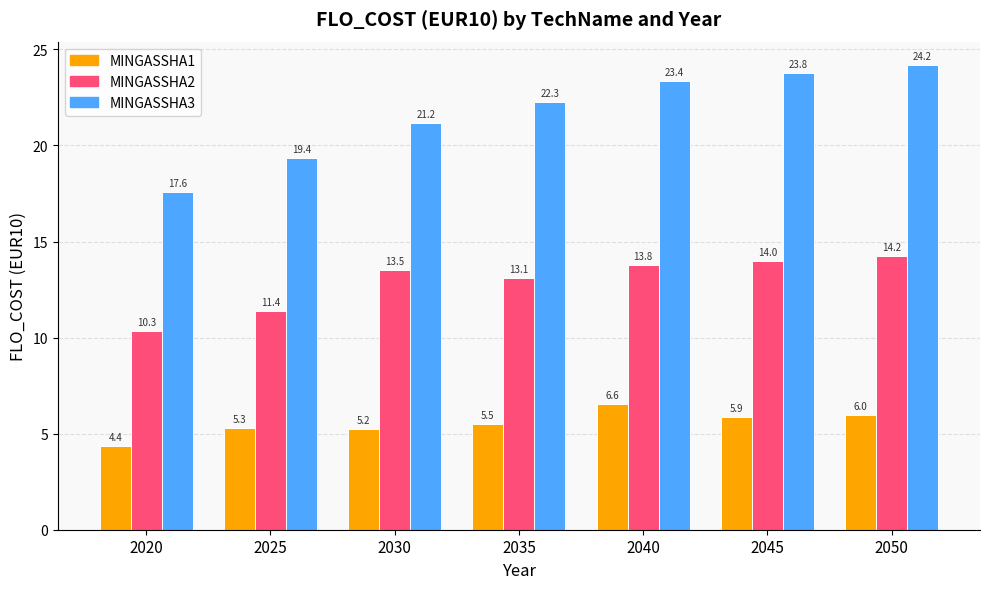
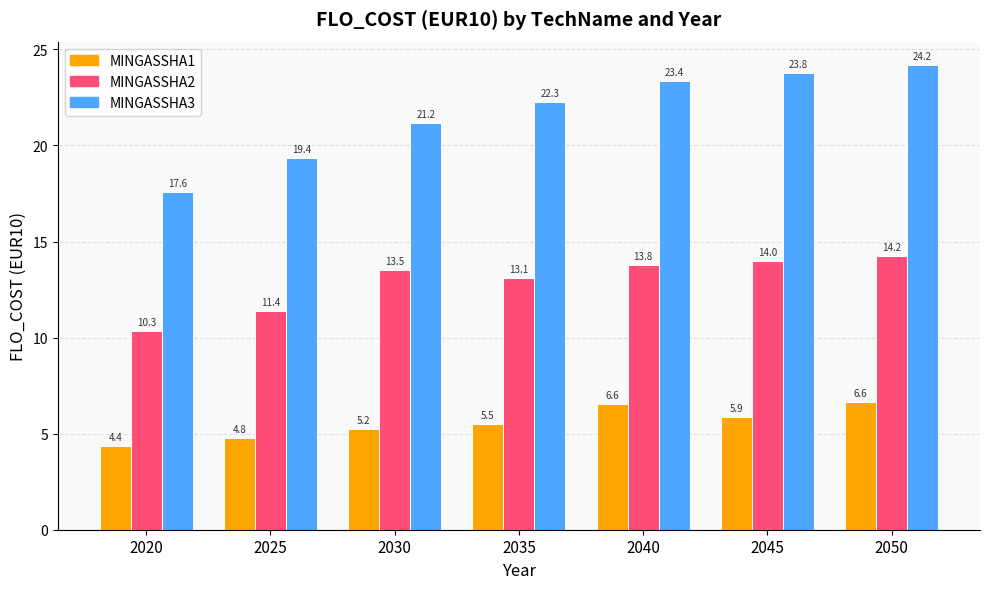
  {
    "MINGASSHA1": {
      "2020": 4.4,
-     "2025": 5.3,
+     "2025": 4.8,
      "2030": 5.2,
      "2035": 5.5,
      "2040": 6.6,
      "2045": 5.9,
-     "2050": 6.0
+     "2050": 6.6
    },
    "MINGASSHA2": {
      "2020": 10.3,
      "2025": 11.4,
      "2030": 13.5,
      "2035": 13.1,
      "2040": 13.8,
      "2045": 14.0,
      "2050": 14.2
    },
    "MINGASSHA3": {
      "2020": 17.6,
      "2025": 19.4,
      "2030": 21.2,
      "2035": 22.3,
      "2040": 23.4,
      "2045": 23.8,
      "2050": 24.2
    }
  }
